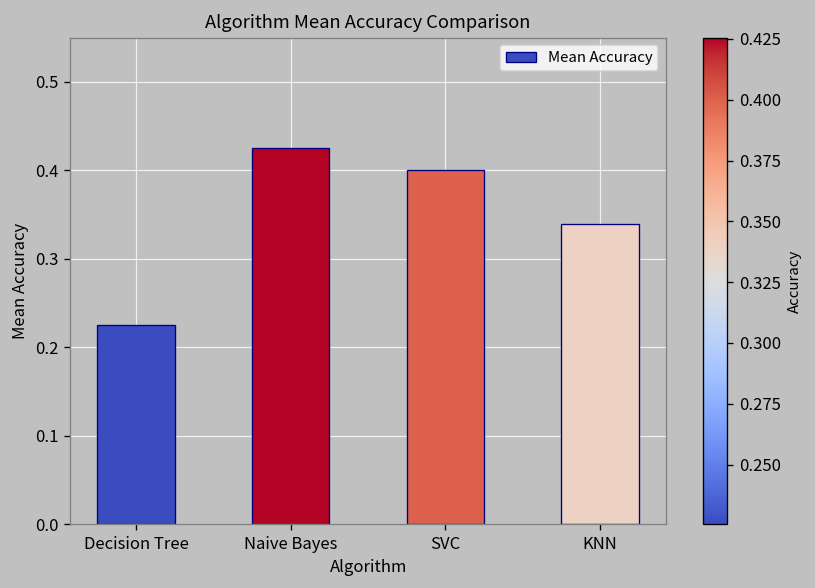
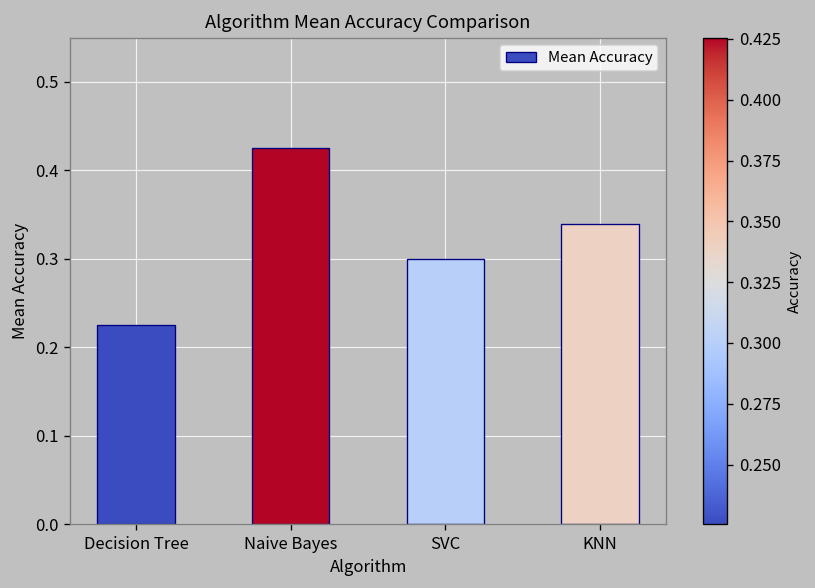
  {
    "Decision Tree": 0.23,
    "Naive Bayes": 0.43,
-   "SVC": 0.4,
+   "SVC": 0.3,
    "KNN": 0.34
  }
